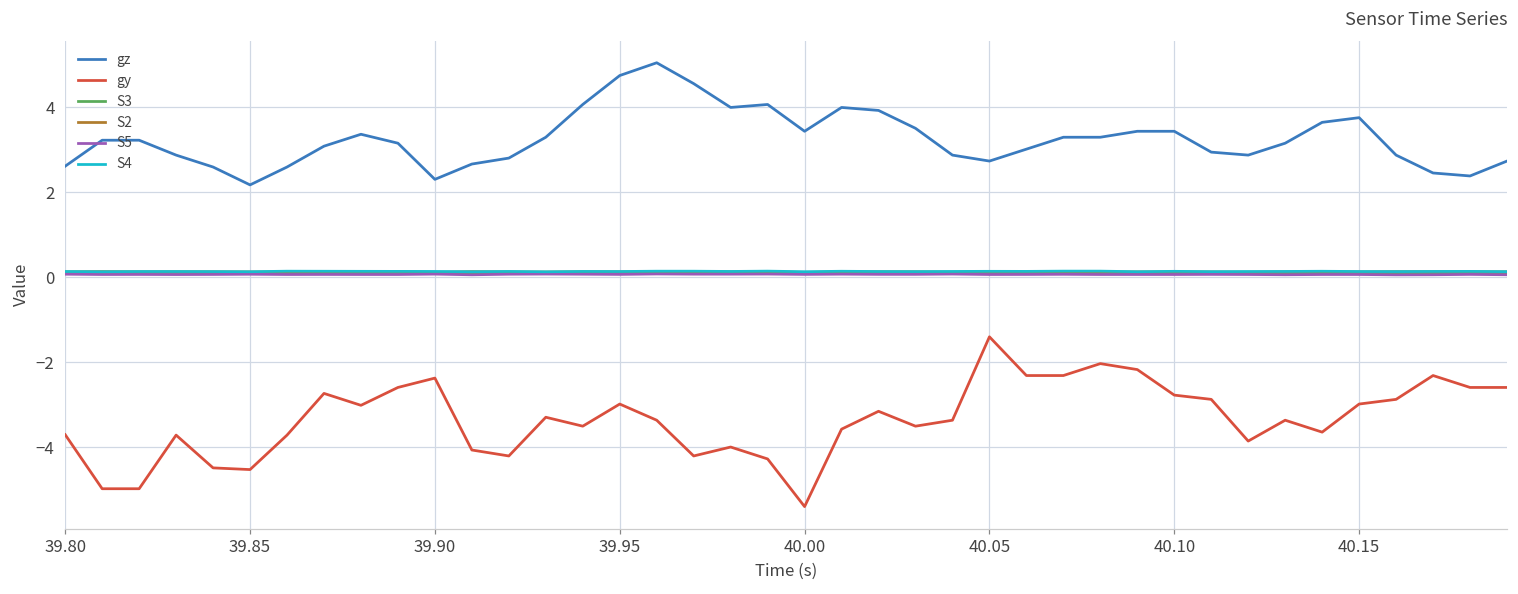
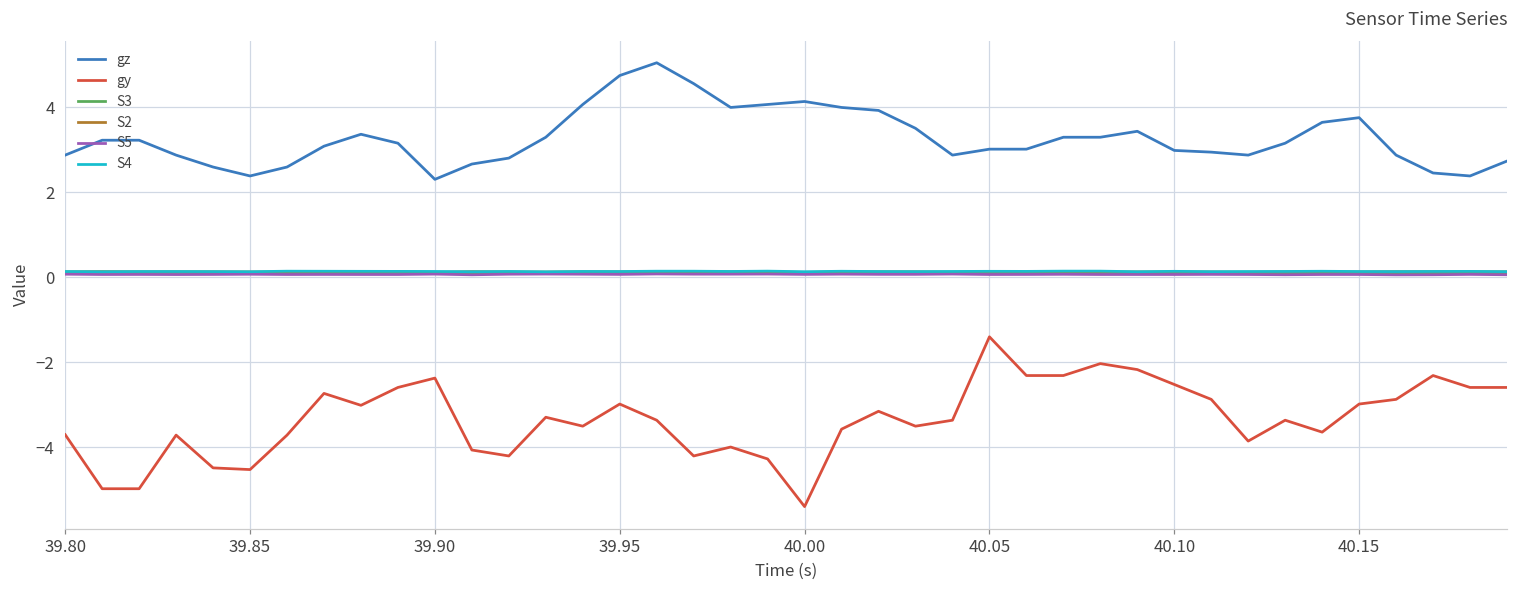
  {
    "gz": {
-     "39.80": 2.6,
-     "39.85": 2.2,
+     "39.80": 2.9,
+     "39.85": 2.4,
      "39.90": 2.3,
      "39.95": 4.7,
-     "40.00": 3.4,
-     "40.05": 2.7,
-     "40.10": 3.4,
+     "40.00": 4.1,
+     "40.05": 3.0,
+     "40.10": 3.0,
      "40.15": 3.8
    },
    "gy": {
      "39.80": -3.7,
      "39.85": -4.5,
      "39.90": -2.4,
      "39.95": -3.0,
      "40.00": -5.4,
      "40.05": -1.4,
-     "40.10": -2.8,
+     "40.10": -2.5,
      "40.15": -3.0
    }
  }
